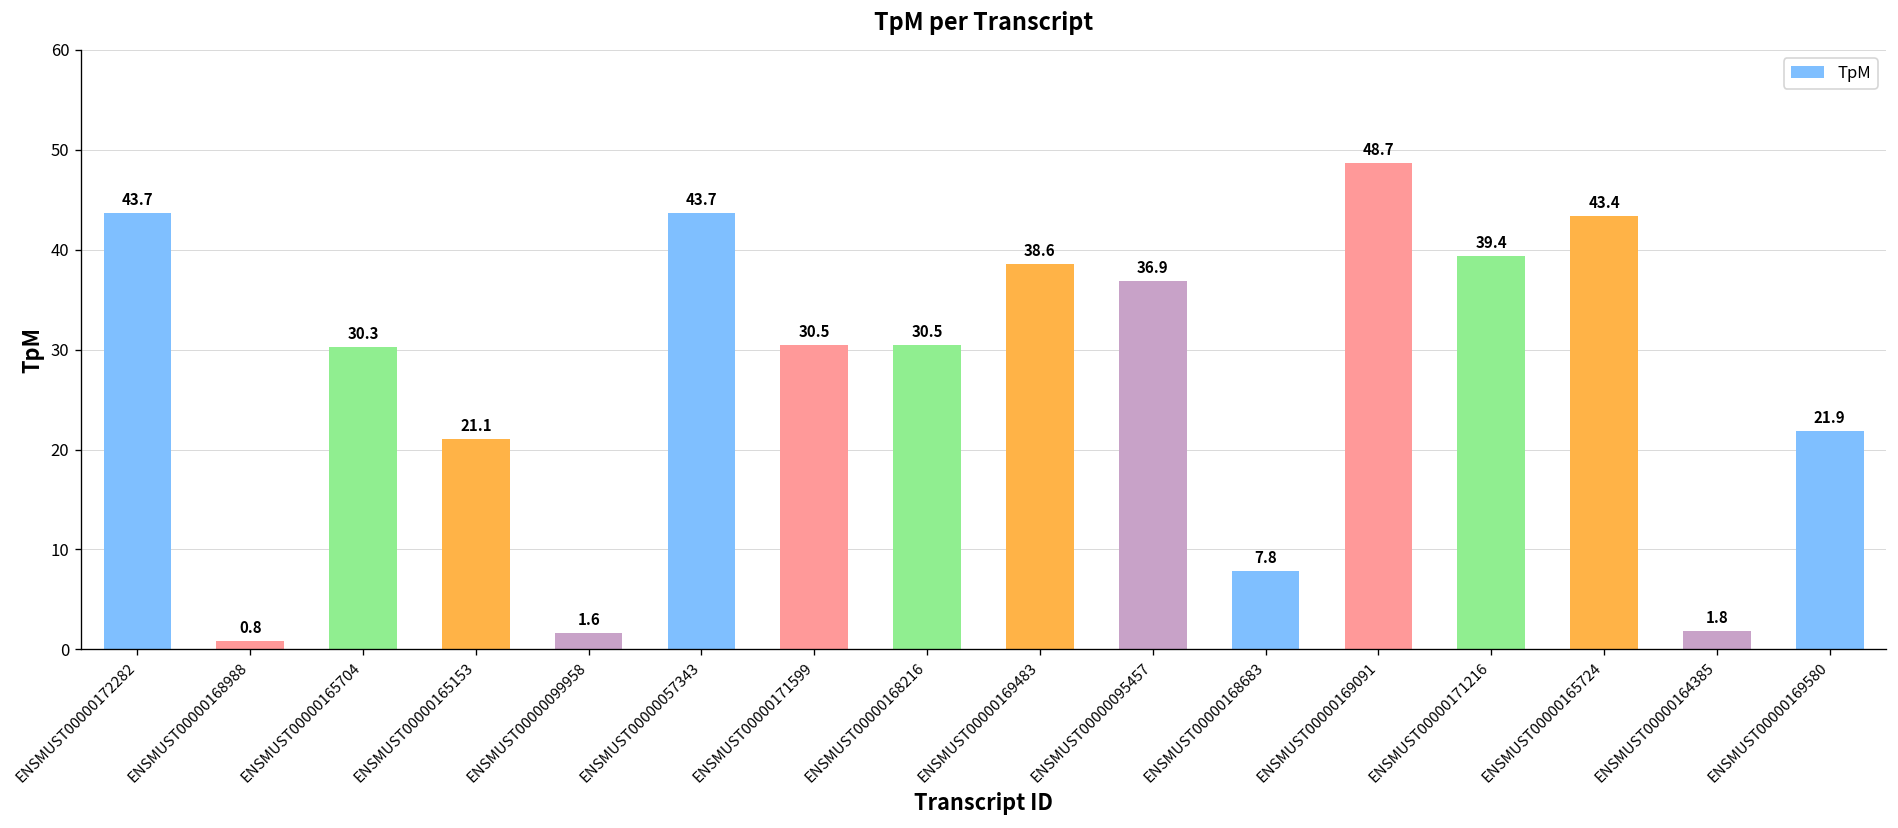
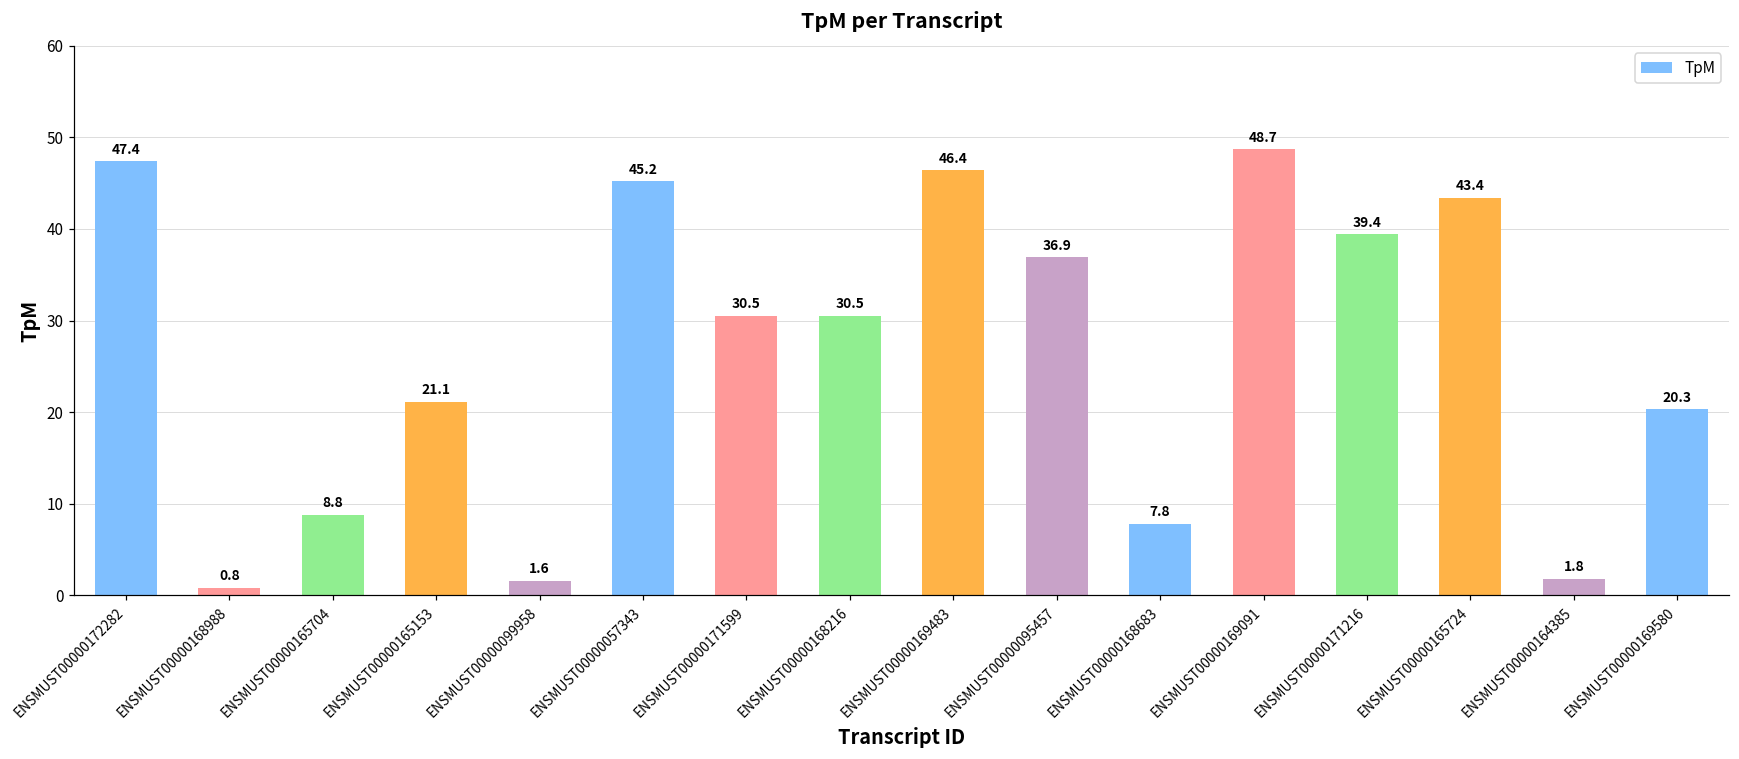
  {
-   "ENSMUST00000172282": 43.7,
+   "ENSMUST00000172282": 47.4,
    "ENSMUST00000168988": 0.8,
-   "ENSMUST00000165704": 30.3,
+   "ENSMUST00000165704": 8.8,
    "ENSMUST00000165153": 21.1,
    "ENSMUST00000099958": 1.6,
-   "ENSMUST00000057343": 43.7,
+   "ENSMUST00000057343": 45.2,
    "ENSMUST00000171599": 30.5,
    "ENSMUST00000168216": 30.5,
-   "ENSMUST00000169483": 38.6,
+   "ENSMUST00000169483": 46.4,
    "ENSMUST00000095457": 36.9,
    "ENSMUST00000168683": 7.8,
    "ENSMUST00000169091": 48.7,
    "ENSMUST00000171216": 39.4,
    "ENSMUST00000165724": 43.4,
    "ENSMUST00000164385": 1.8,
-   "ENSMUST00000169580": 21.9
+   "ENSMUST00000169580": 20.3
  }
